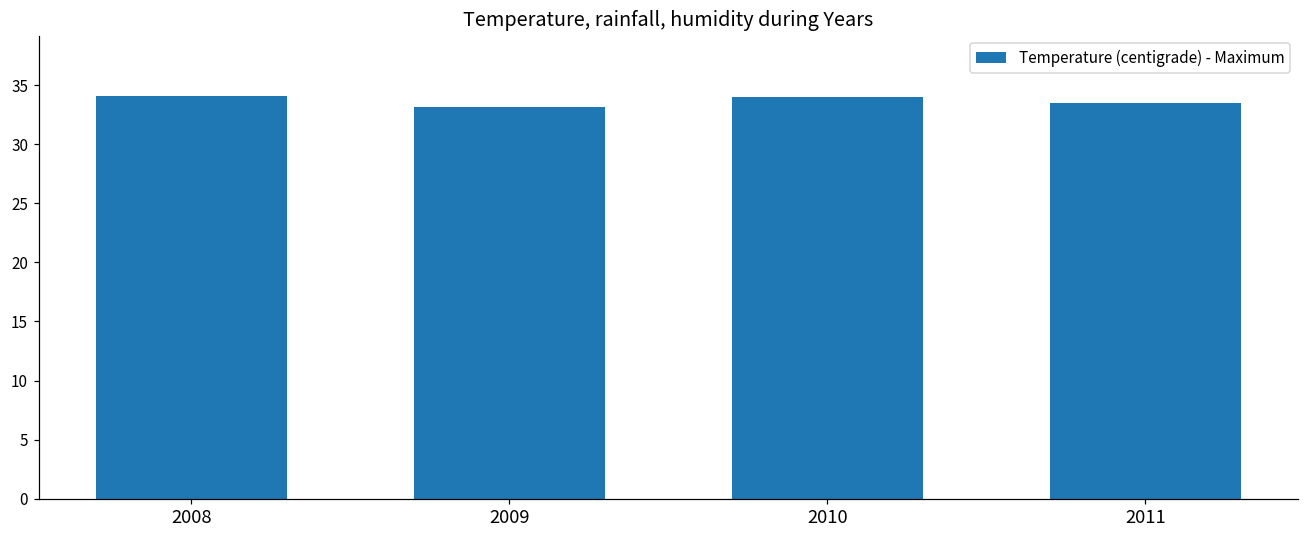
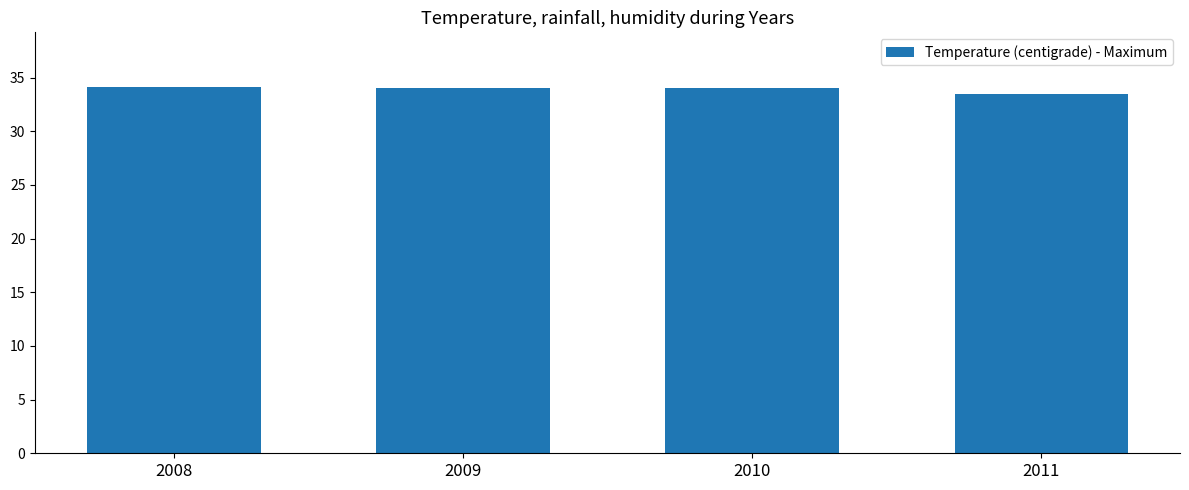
  {
    "2008": 34.1,
-   "2009": 33.2,
+   "2009": 34.0,
    "2010": 34.0,
    "2011": 33.5
  }
